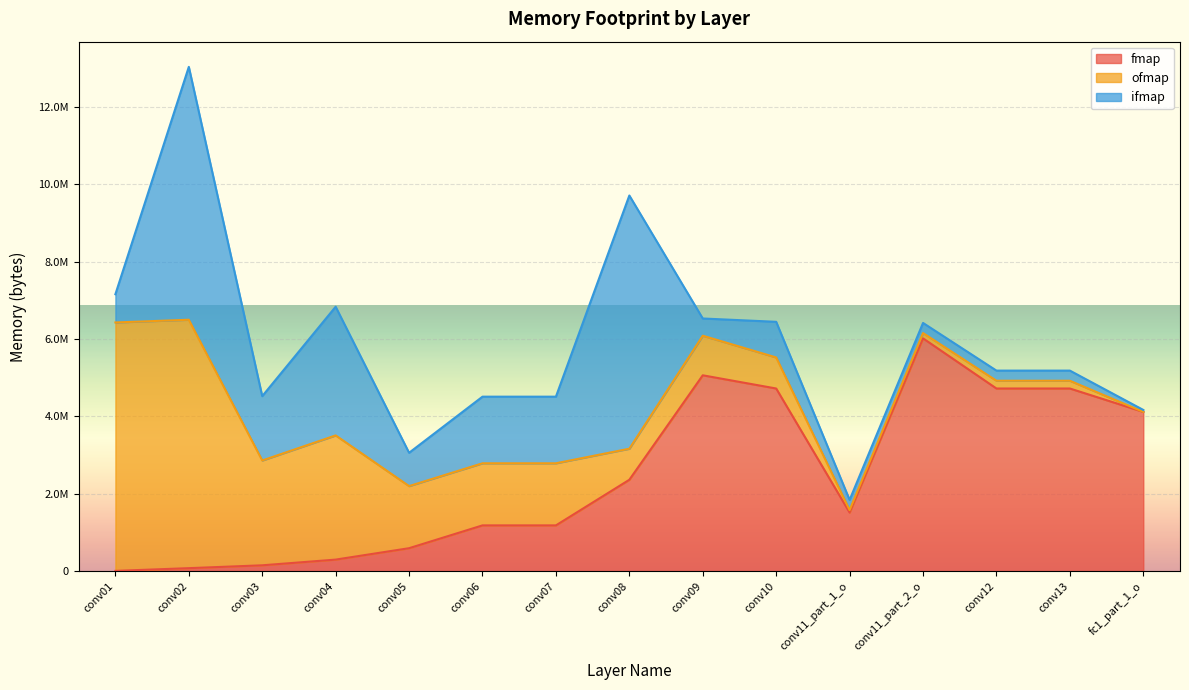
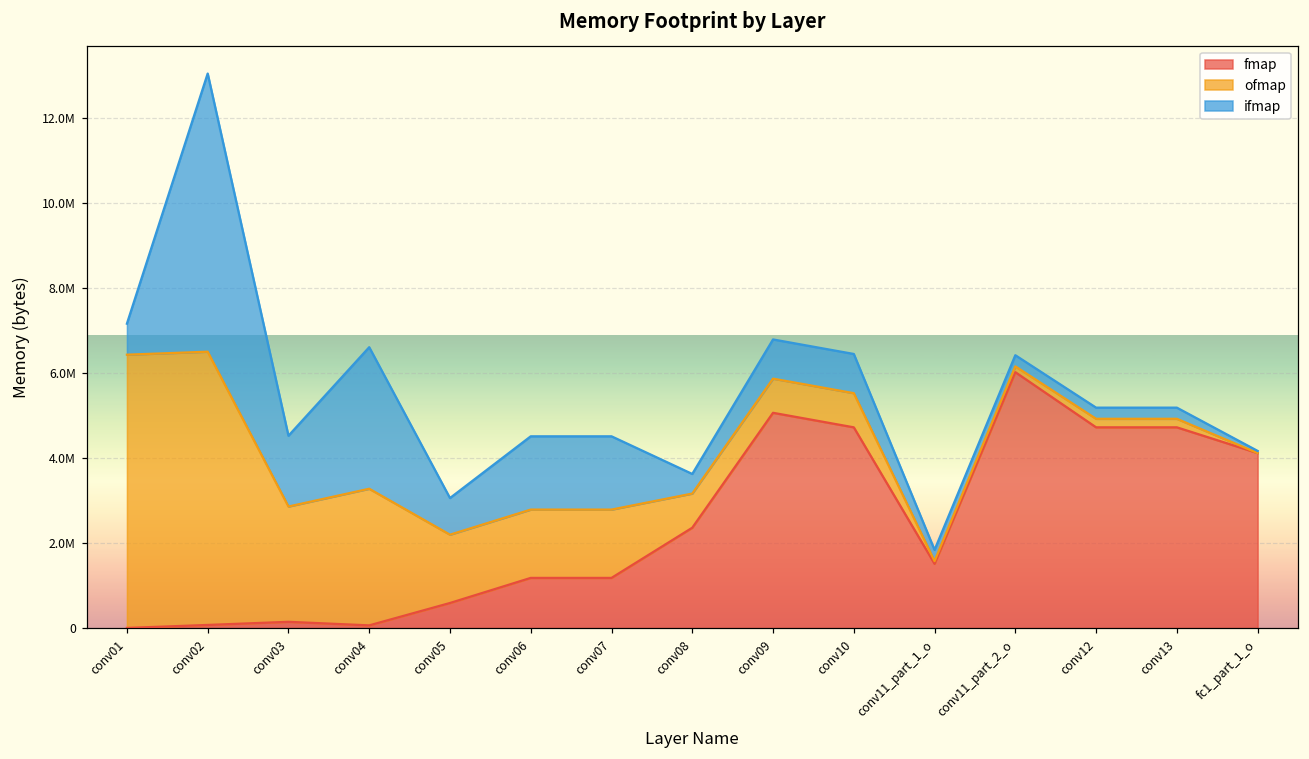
  {
    "fmap": {
      "conv01": 0,
      "conv02": 100000,
      "conv03": 100000,
-     "conv04": 300000,
+     "conv04": 100000,
      "conv05": 600000,
      "conv06": 1200000,
      "conv07": 1200000,
      "conv08": 2400000,
      "conv09": 5100000,
      "conv10": 4700000,
      "conv11_part_2_o": 6000000,
      "conv12": 4700000,
      "conv13": 4700000
    },
    "ofmap": {
      "conv01": 6400000,
      "conv02": 6400000,
      "conv03": 2700000,
      "conv04": 3200000,
      "conv05": 1600000,
      "conv06": 1600000,
      "conv07": 1600000,
      "conv08": 800000,
-     "conv09": 1000000,
+     "conv09": 800000,
      "conv10": 800000,
      "conv11_part_2_o": 100000,
      "conv12": 200000,
      "conv13": 200000
    },
    "ifmap": {
      "conv01": 700000,
      "conv02": 6500000,
      "conv03": 1700000,
      "conv04": 3300000,
      "conv05": 900000,
      "conv06": 1700000,
      "conv07": 1700000,
-     "conv08": 6500000,
-     "conv09": 400000,
+     "conv08": 500000,
+     "conv09": 900000,
      "conv10": 900000,
      "conv11_part_1_o": 300000,
      "conv11_part_2_o": 300000,
      "conv12": 300000,
      "conv13": 300000
    }
  }
